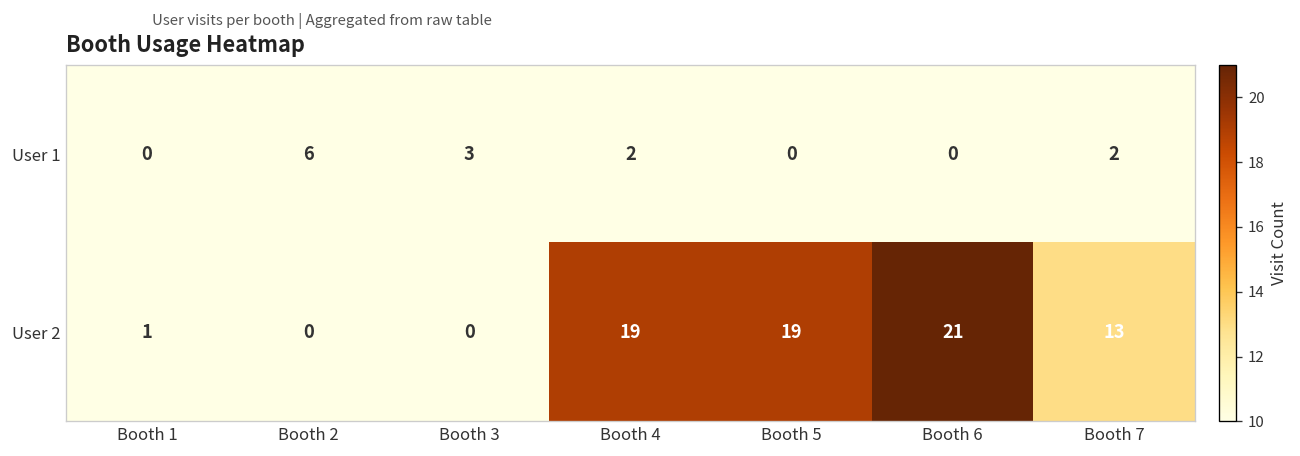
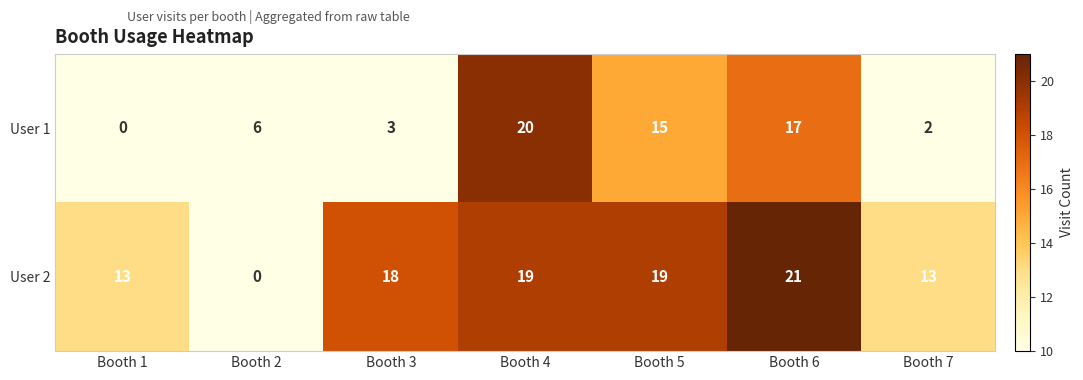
  {
    "User 1": {
      "Booth 1": 0,
      "Booth 2": 6,
      "Booth 3": 3,
-     "Booth 4": 2,
-     "Booth 5": 0,
-     "Booth 6": 0,
+     "Booth 4": 20,
+     "Booth 5": 15,
+     "Booth 6": 17,
      "Booth 7": 2
    },
    "User 2": {
-     "Booth 1": 1,
+     "Booth 1": 13,
      "Booth 2": 0,
-     "Booth 3": 0,
+     "Booth 3": 18,
      "Booth 4": 19,
      "Booth 5": 19,
      "Booth 6": 21,
      "Booth 7": 13
    }
  }
